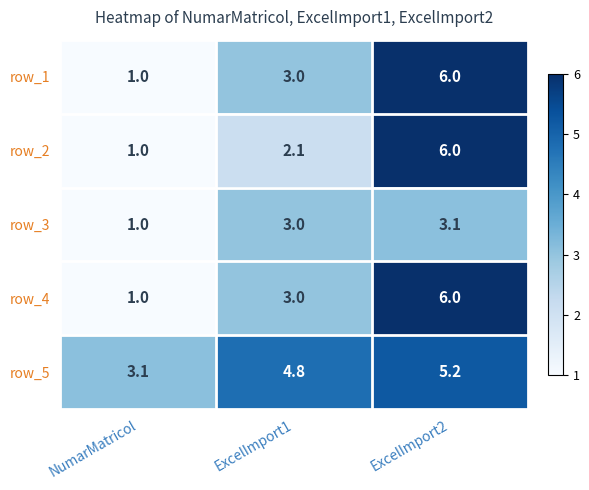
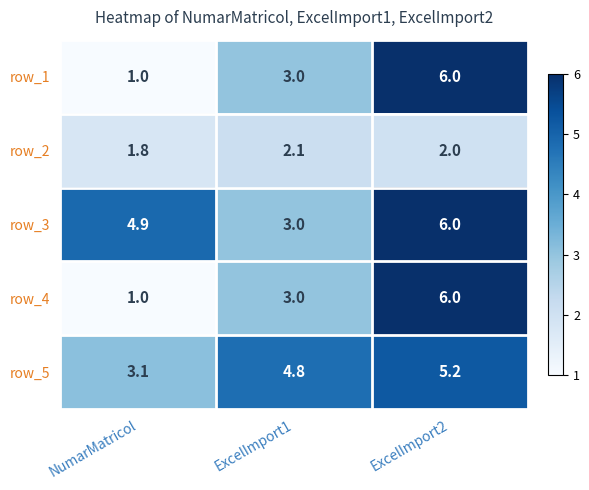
  {
    "row_1": {
      "NumarMatricol": 1.0,
      "ExcelImport1": 3.0,
      "ExcelImport2": 6.0
    },
    "row_2": {
-     "NumarMatricol": 1.0,
+     "NumarMatricol": 1.8,
      "ExcelImport1": 2.1,
-     "ExcelImport2": 6.0
+     "ExcelImport2": 2.0
    },
    "row_3": {
-     "NumarMatricol": 1.0,
+     "NumarMatricol": 4.9,
      "ExcelImport1": 3.0,
-     "ExcelImport2": 3.1
+     "ExcelImport2": 6.0
    },
    "row_4": {
      "NumarMatricol": 1.0,
      "ExcelImport1": 3.0,
      "ExcelImport2": 6.0
    },
    "row_5": {
      "NumarMatricol": 3.1,
      "ExcelImport1": 4.8,
      "ExcelImport2": 5.2
    }
  }
